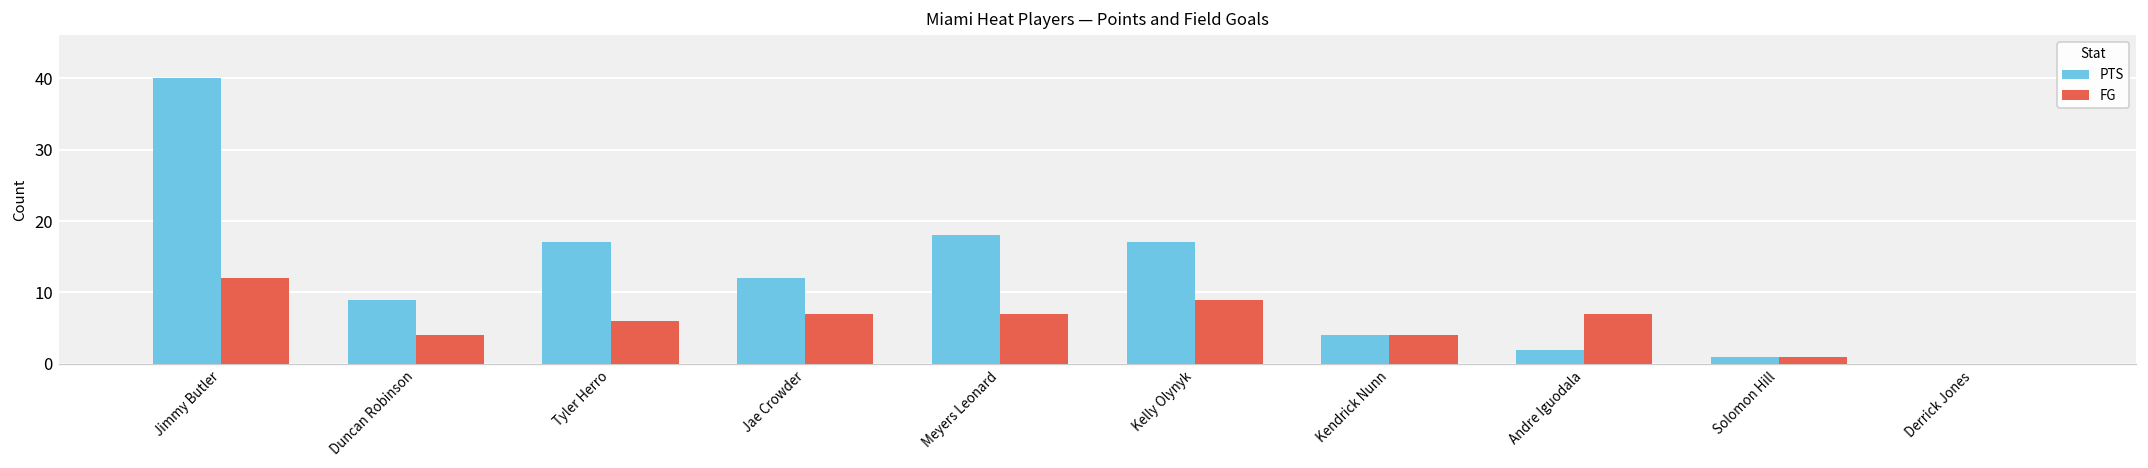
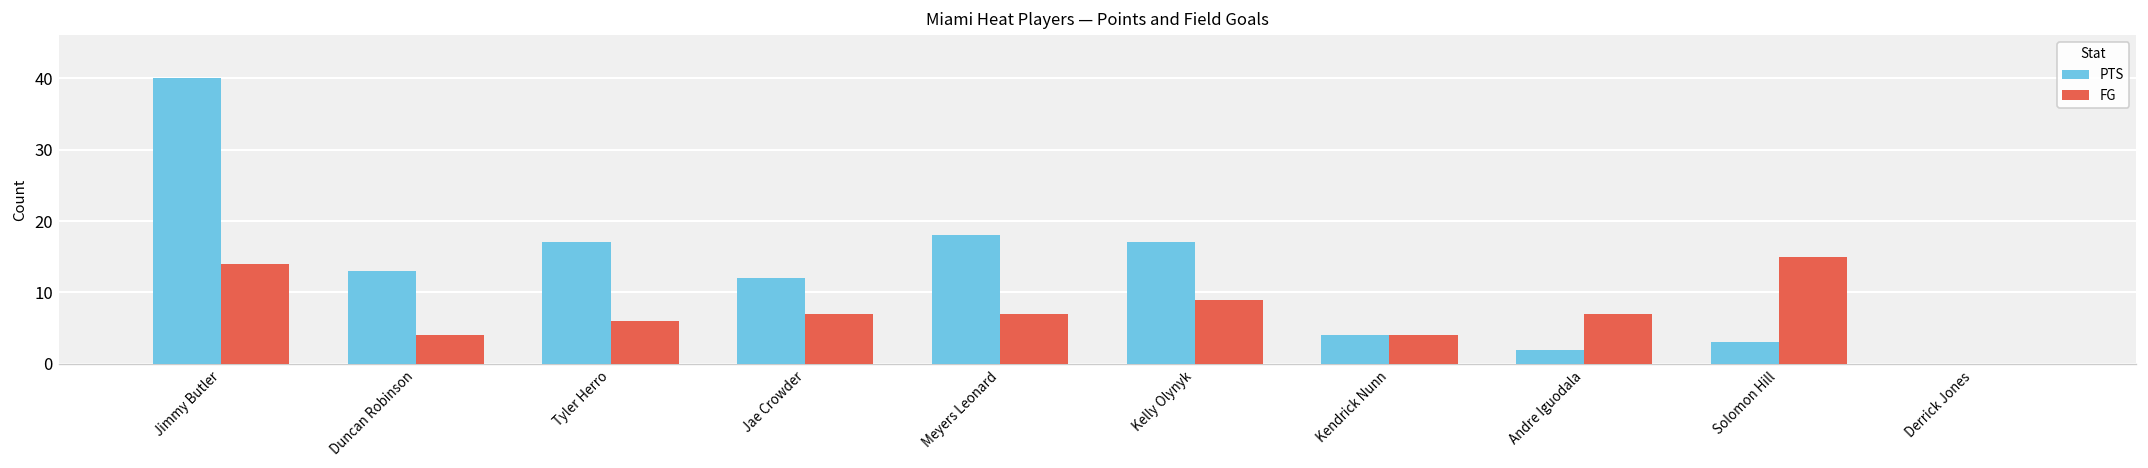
  {
    "PTS": {
      "Jimmy Butler": 40,
-     "Duncan Robinson": 9,
+     "Duncan Robinson": 13,
      "Tyler Herro": 17,
      "Jae Crowder": 12,
      "Meyers Leonard": 18,
      "Kelly Olynyk": 17,
      "Kendrick Nunn": 4,
      "Andre Iguodala": 2,
-     "Solomon Hill": 1,
+     "Solomon Hill": 3,
      "Derrick Jones": 0
    },
    "FG": {
-     "Jimmy Butler": 12,
+     "Jimmy Butler": 14,
      "Duncan Robinson": 4,
      "Tyler Herro": 6,
      "Jae Crowder": 7,
      "Meyers Leonard": 7,
      "Kelly Olynyk": 9,
      "Kendrick Nunn": 4,
      "Andre Iguodala": 7,
-     "Solomon Hill": 1,
+     "Solomon Hill": 15,
      "Derrick Jones": 0
    }
  }
